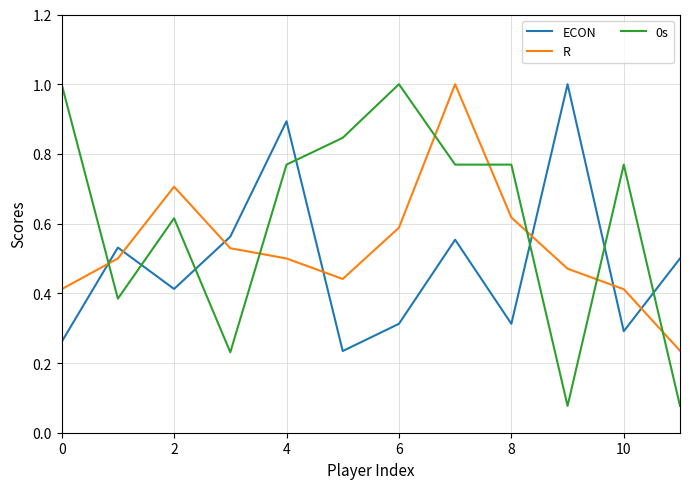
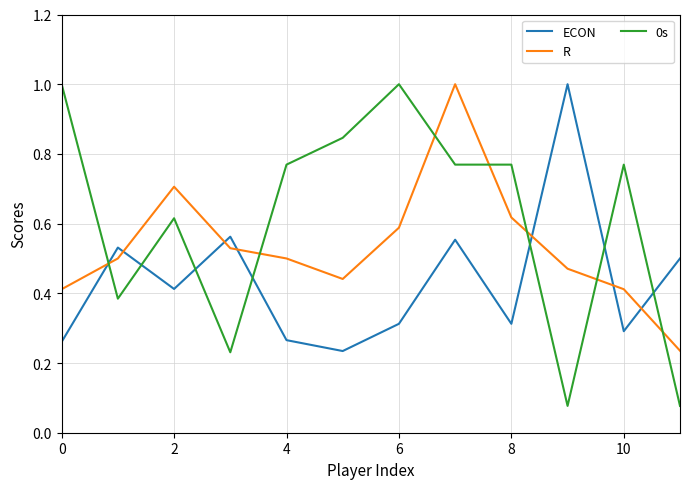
  {
    "ECON": {
      "0": 0.26,
      "2": 0.41,
-     "4": 0.89,
+     "4": 0.27,
      "6": 0.31,
      "8": 0.31,
      "10": 0.29
    },
    "R": {
      "0": 0.41,
      "2": 0.71,
      "4": 0.50,
      "6": 0.59,
      "8": 0.62,
      "10": 0.41
    },
    "0s": {
      "0": 1.00,
      "2": 0.62,
      "4": 0.77,
      "6": 1.00,
      "8": 0.77,
      "10": 0.77
    }
  }
